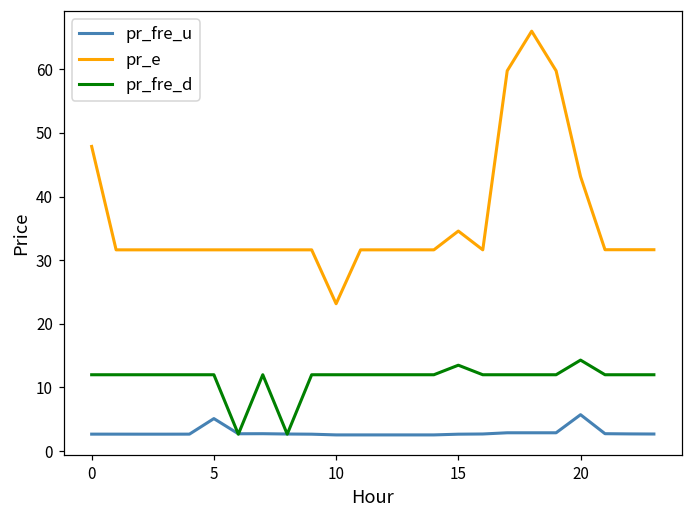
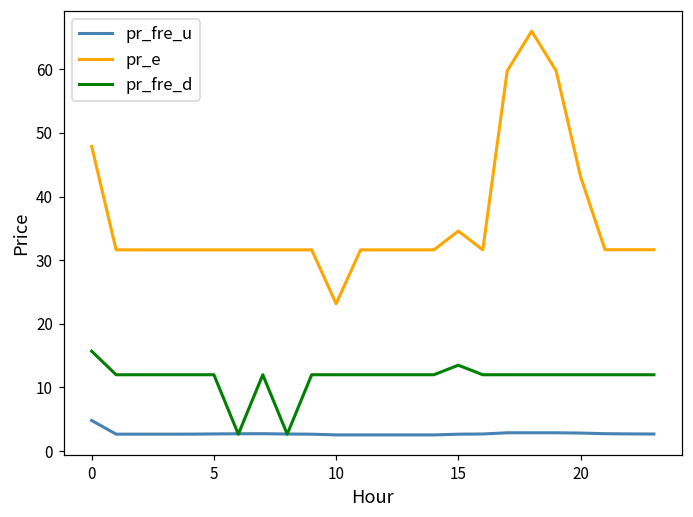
  {
    "pr_fre_u": {
-     "0": 3,
-     "5": 5,
+     "0": 5,
+     "5": 3,
      "10": 3,
      "15": 3,
-     "20": 6
+     "20": 3
    },
    "pr_e": {
      "0": 48,
      "5": 32,
      "10": 23,
      "15": 35,
      "20": 43
    },
    "pr_fre_d": {
-     "0": 12,
+     "0": 16,
      "5": 12,
      "10": 12,
      "15": 14,
-     "20": 14
+     "20": 12
    }
  }
